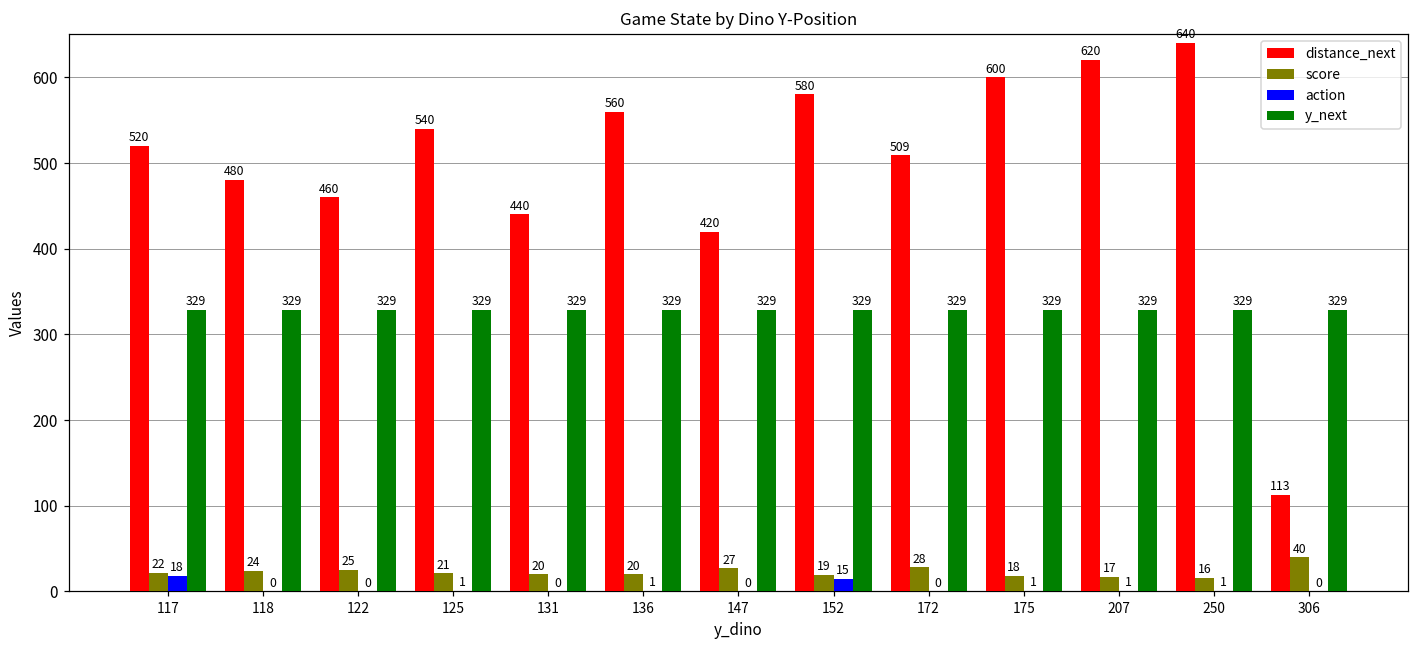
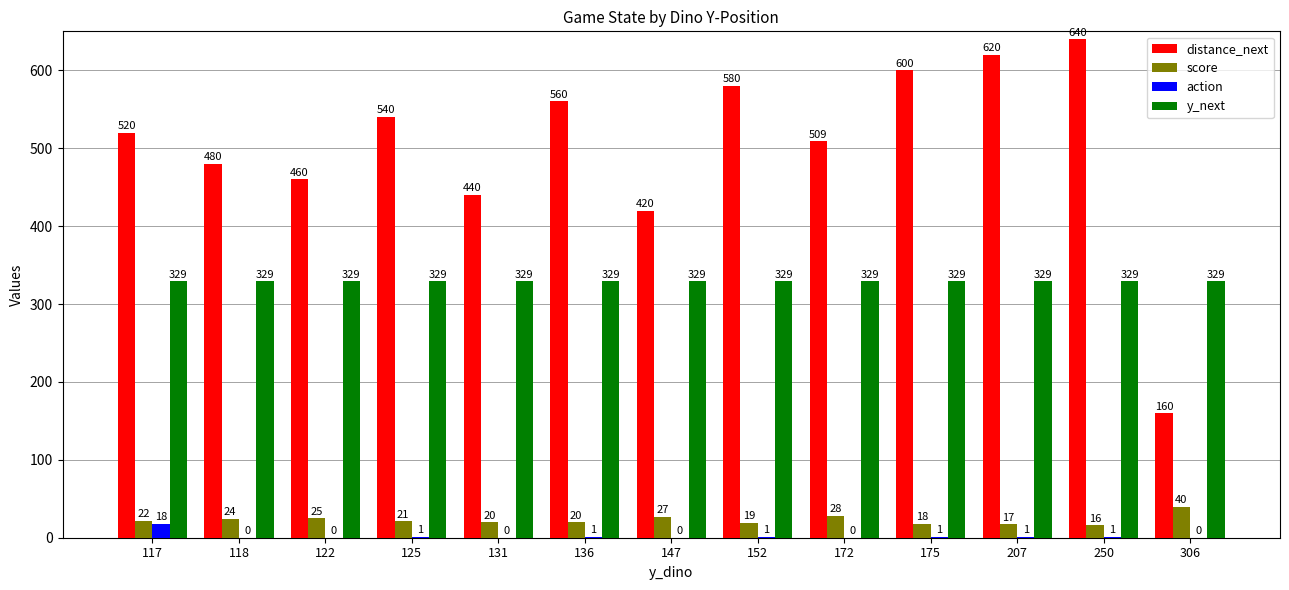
  {
    "distance_next": {
      "117": 520,
      "118": 480,
      "122": 460,
      "125": 540,
      "131": 440,
      "136": 560,
      "147": 420,
      "152": 580,
      "172": 509,
      "175": 600,
      "207": 620,
      "250": 640,
-     "306": 113
+     "306": 160
    },
    "score": {
      "117": 22,
      "118": 24,
      "122": 25,
      "125": 21,
      "131": 20,
      "136": 20,
      "147": 27,
      "152": 19,
      "172": 28,
      "175": 18,
      "207": 17,
      "250": 16,
      "306": 40
    },
    "action": {
      "117": 18,
      "118": 0,
      "122": 0,
      "125": 1,
      "131": 0,
      "136": 1,
      "147": 0,
-     "152": 15,
+     "152": 1,
      "172": 0,
      "175": 1,
      "207": 1,
      "250": 1,
      "306": 0
    },
    "y_next": {
      "117": 329,
      "118": 329,
      "122": 329,
      "125": 329,
      "131": 329,
      "136": 329,
      "147": 329,
      "152": 329,
      "172": 329,
      "175": 329,
      "207": 329,
      "250": 329,
      "306": 329
    }
  }
